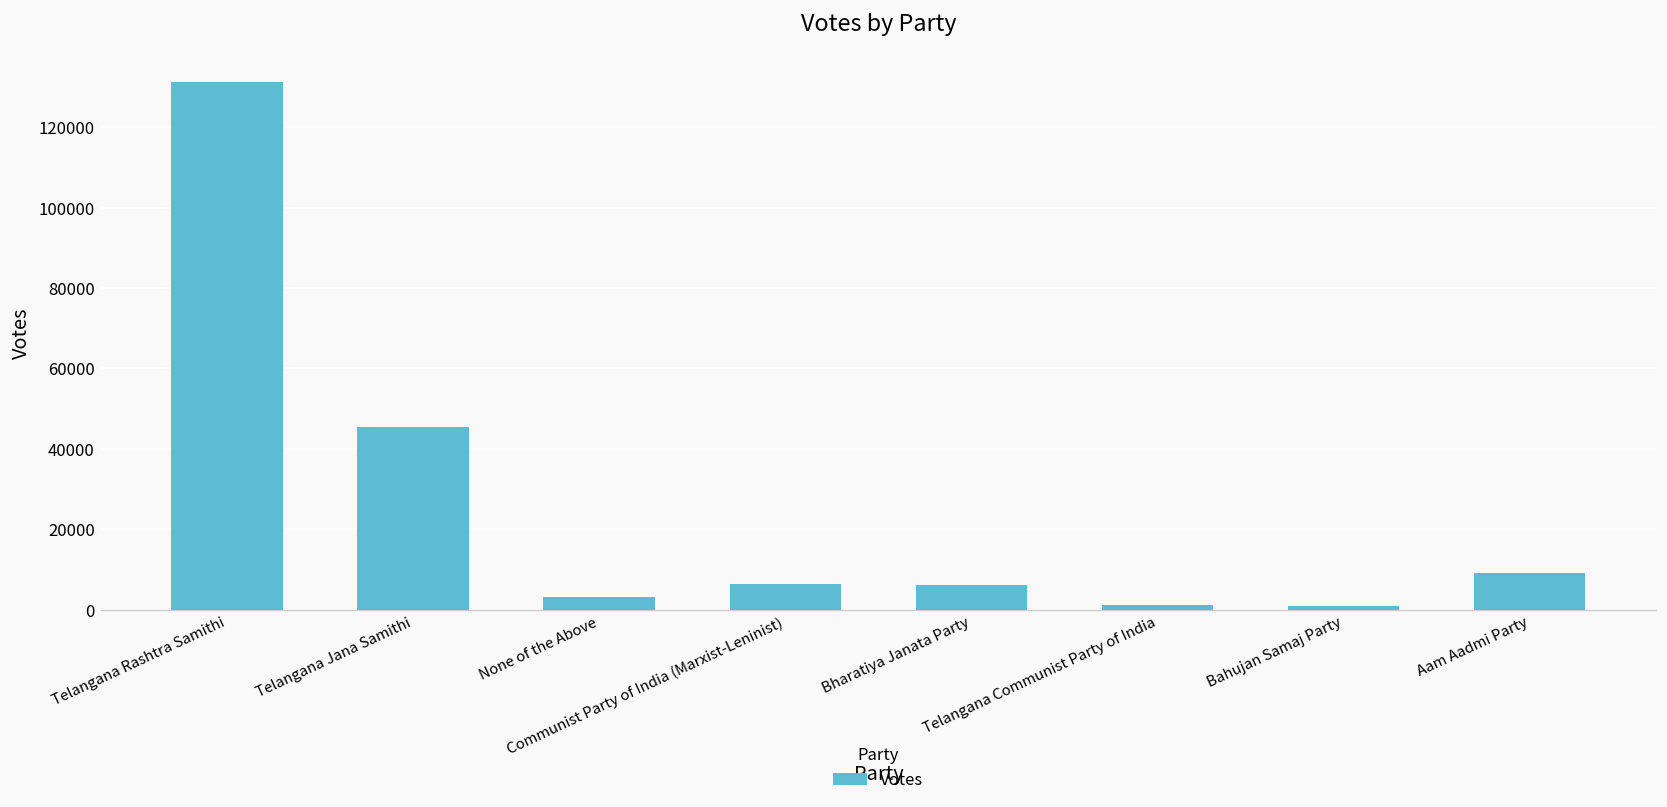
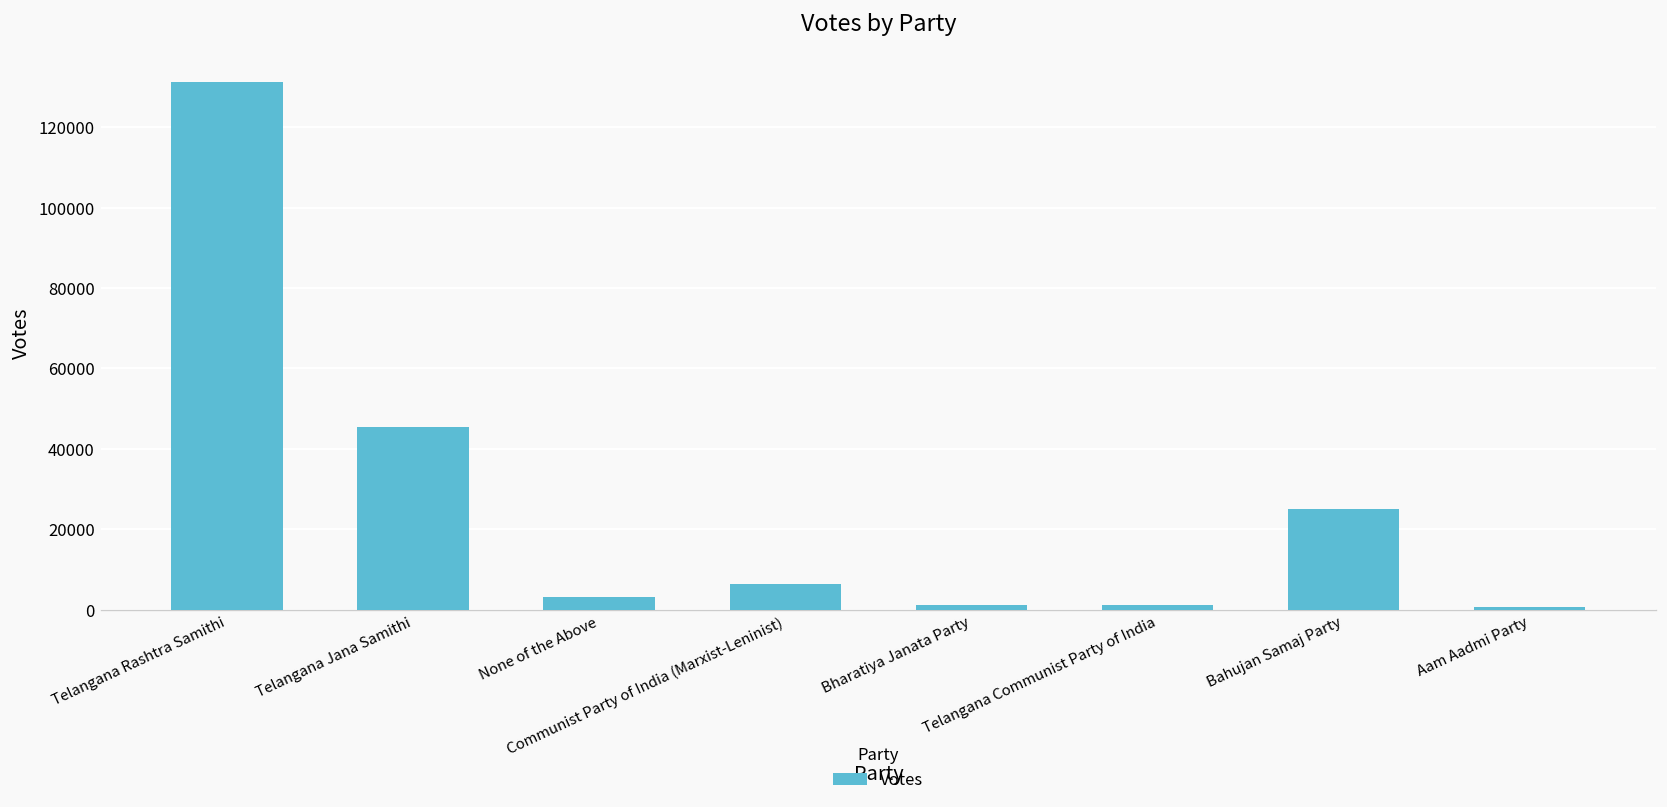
  {
    "Telangana Rashtra Samithi": 131000,
    "Telangana Jana Samithi": 45000,
    "None of the Above": 3000,
    "Communist Party of India (Marxist-Leninist)": 6000,
-   "Bharatiya Janata Party": 6000,
+   "Bharatiya Janata Party": 1000,
    "Telangana Communist Party of India": 1000,
-   "Bahujan Samaj Party": 1000,
-   "Aam Aadmi Party": 9000
+   "Bahujan Samaj Party": 25000,
+   "Aam Aadmi Party": 1000
  }
